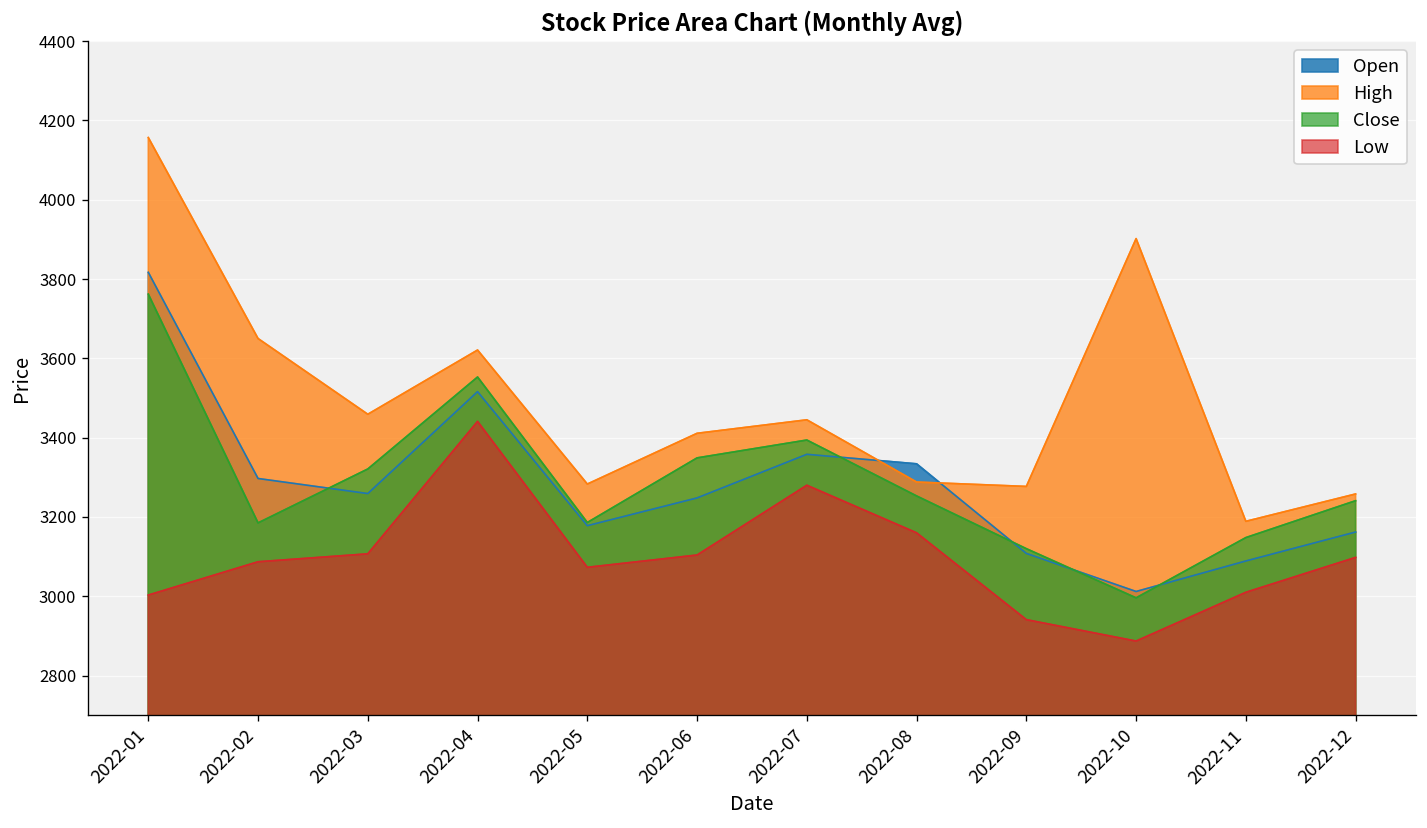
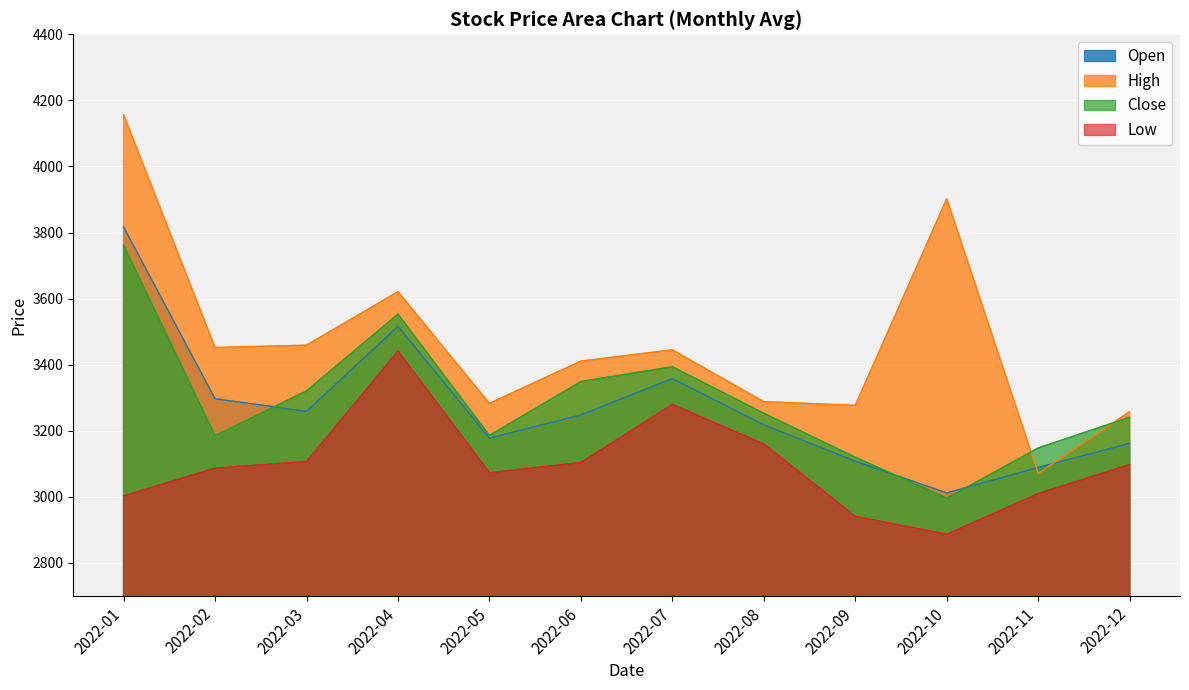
  {
    "Open": {
      "2022-01": 3820,
      "2022-02": 3300,
      "2022-03": 3260,
      "2022-04": 3520,
      "2022-05": 3180,
      "2022-06": 3250,
      "2022-07": 3360,
-     "2022-08": 3330,
+     "2022-08": 3220,
      "2022-09": 3110,
      "2022-10": 3010,
      "2022-11": 3090,
      "2022-12": 3160
    },
    "High": {
      "2022-01": 4160,
-     "2022-02": 3650,
+     "2022-02": 3450,
      "2022-03": 3460,
      "2022-04": 3620,
      "2022-05": 3280,
      "2022-06": 3410,
      "2022-07": 3450,
      "2022-08": 3290,
      "2022-09": 3280,
      "2022-10": 3900,
-     "2022-11": 3190,
+     "2022-11": 3070,
      "2022-12": 3260
    },
    "Close": {
      "2022-01": 3760,
      "2022-02": 3190,
      "2022-03": 3320,
      "2022-04": 3550,
      "2022-05": 3190,
      "2022-06": 3350,
      "2022-07": 3390,
      "2022-08": 3250,
      "2022-09": 3120,
      "2022-10": 3000,
      "2022-11": 3150,
      "2022-12": 3240
    },
    "Low": {
      "2022-01": 3000,
      "2022-02": 3090,
      "2022-03": 3110,
      "2022-04": 3440,
      "2022-05": 3070,
      "2022-06": 3100,
      "2022-07": 3280,
      "2022-08": 3160,
      "2022-09": 2940,
      "2022-10": 2890,
      "2022-11": 3010,
      "2022-12": 3100
    }
  }
